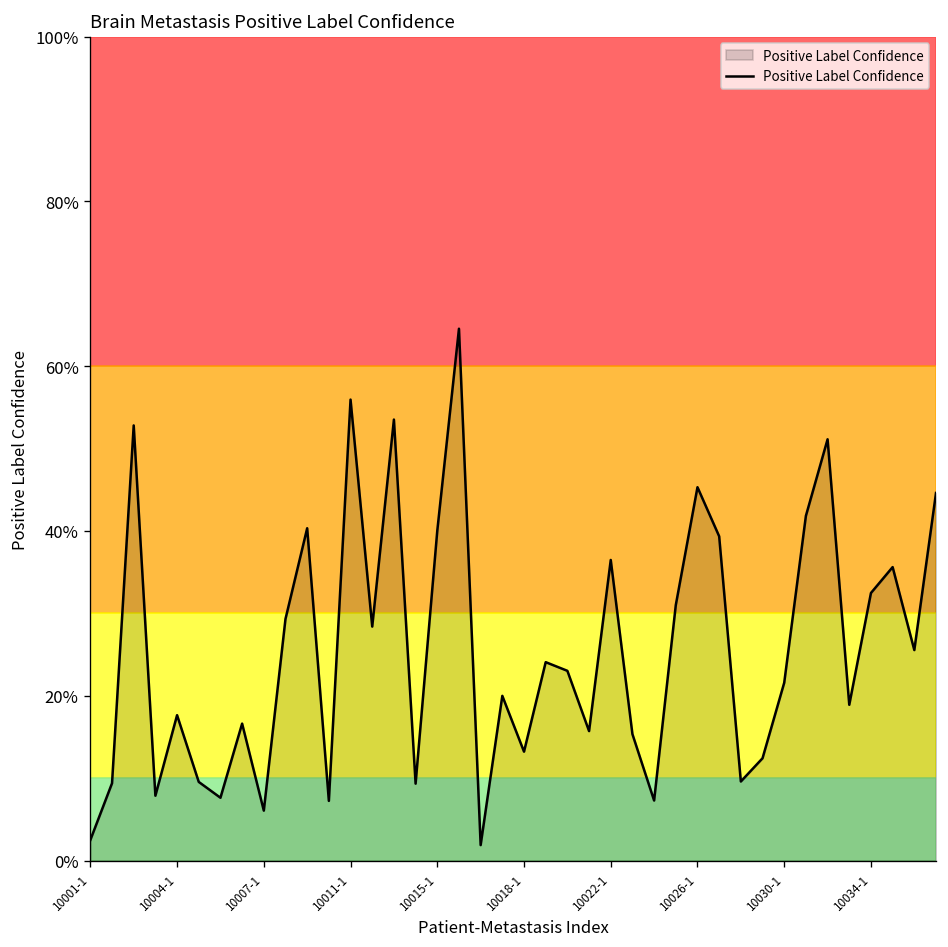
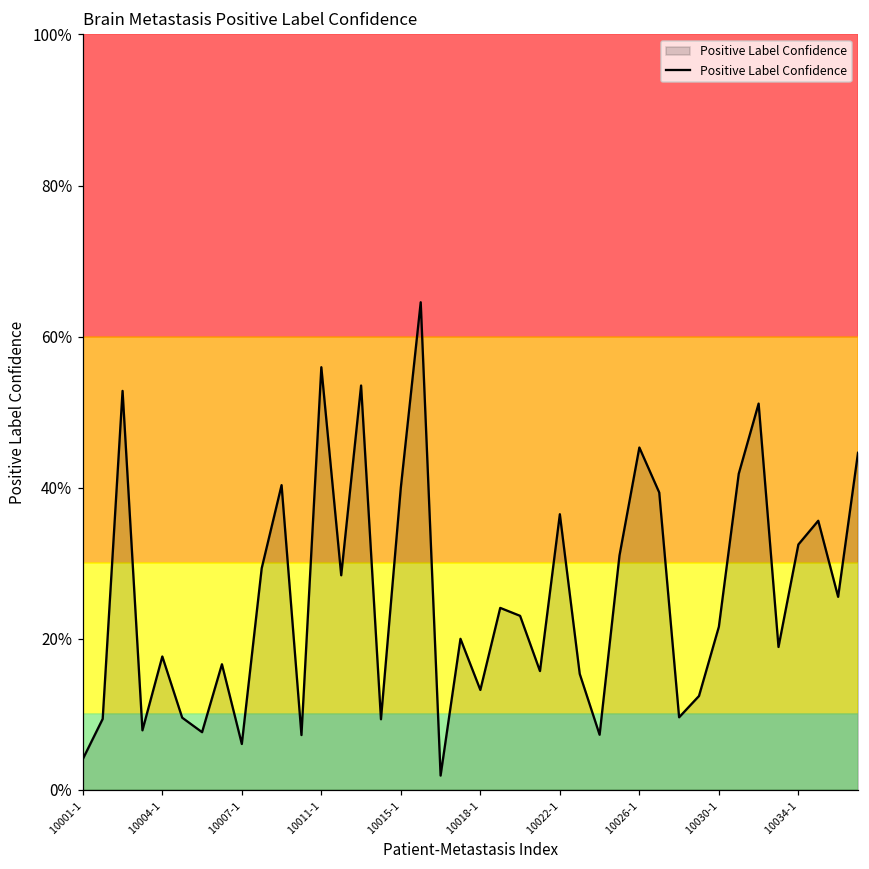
  {
-   "10001-1": "2%",
+   "10001-1": "4%",
    "10004-1": "18%",
    "10007-1": "6%",
    "10011-1": "56%",
    "10015-1": "40%",
    "10018-1": "13%",
    "10022-1": "36%",
    "10026-1": "45%",
    "10030-1": "22%",
    "10034-1": "32%"
  }
